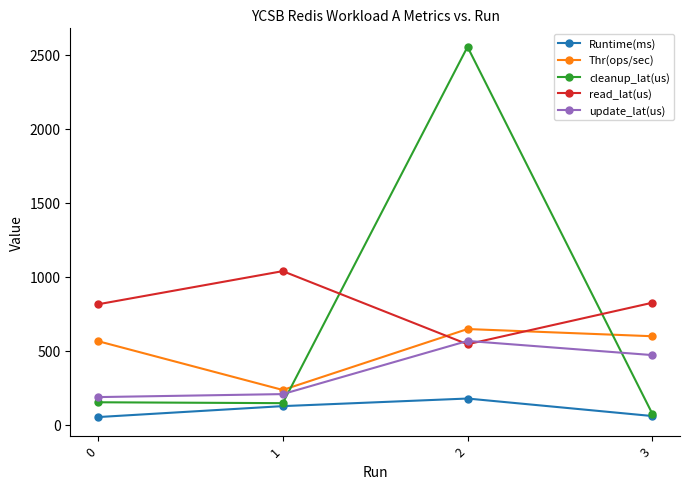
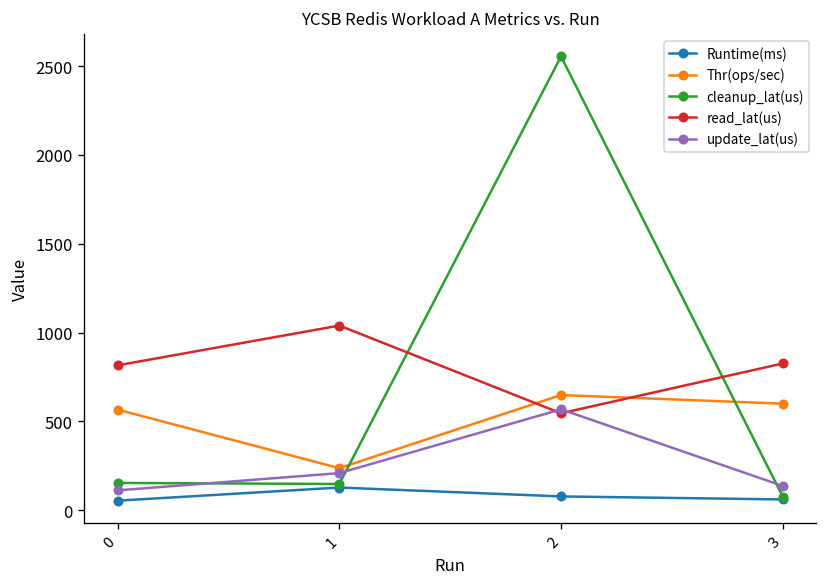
  {
    "Runtime(ms)": {
      "0": 50,
      "1": 130,
-     "2": 180
+     "2": 80
    },
    "Thr(ops/sec)": {
      "0": 570,
      "1": 240,
      "2": 650,
      "3": 600
    },
    "cleanup_lat(us)": {
      "0": 150,
      "1": 150,
      "2": 2560
    },
    "read_lat(us)": {
      "0": 820,
      "1": 1040,
      "2": 550,
      "3": 830
    },
    "update_lat(us)": {
-     "0": 190,
+     "0": 110,
      "1": 210,
      "2": 570,
-     "3": 470
+     "3": 140
    }
  }
